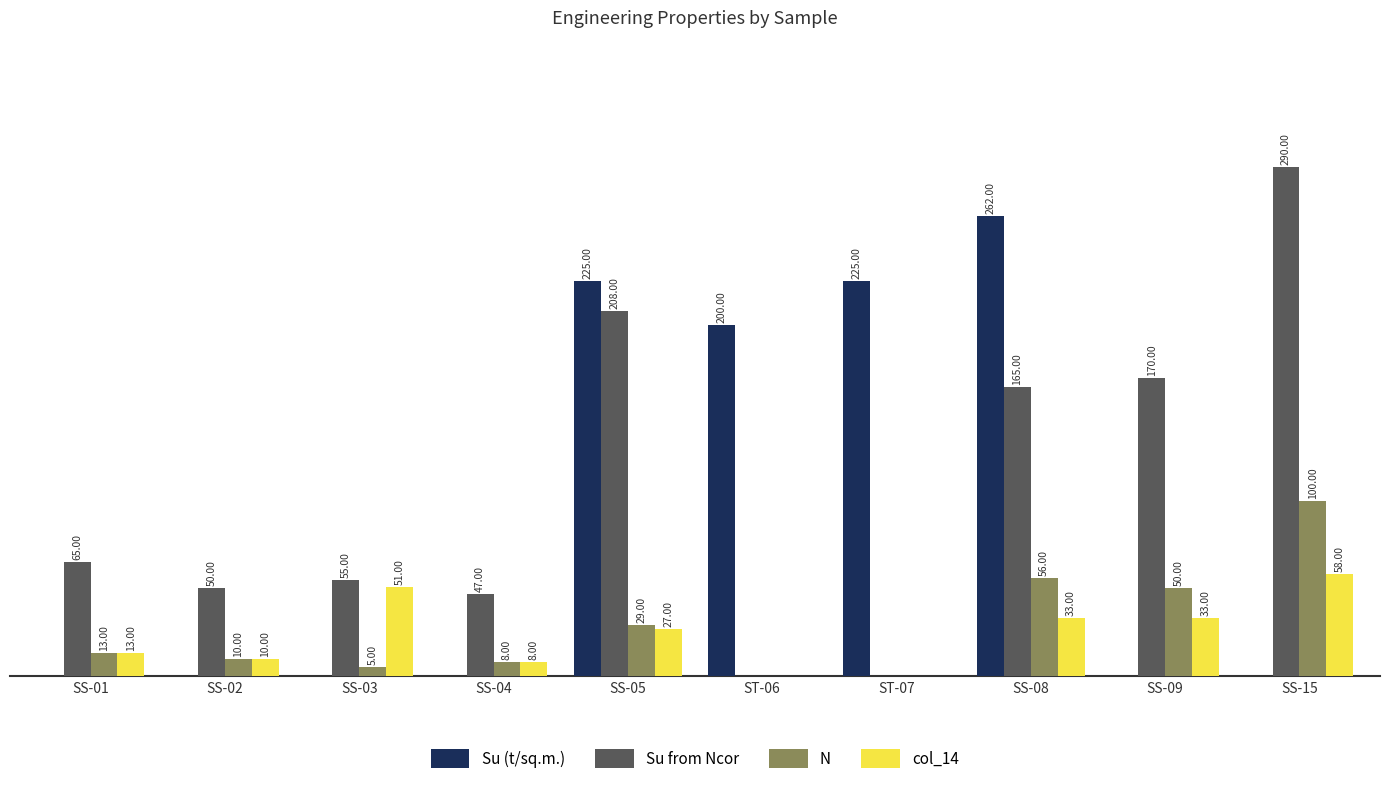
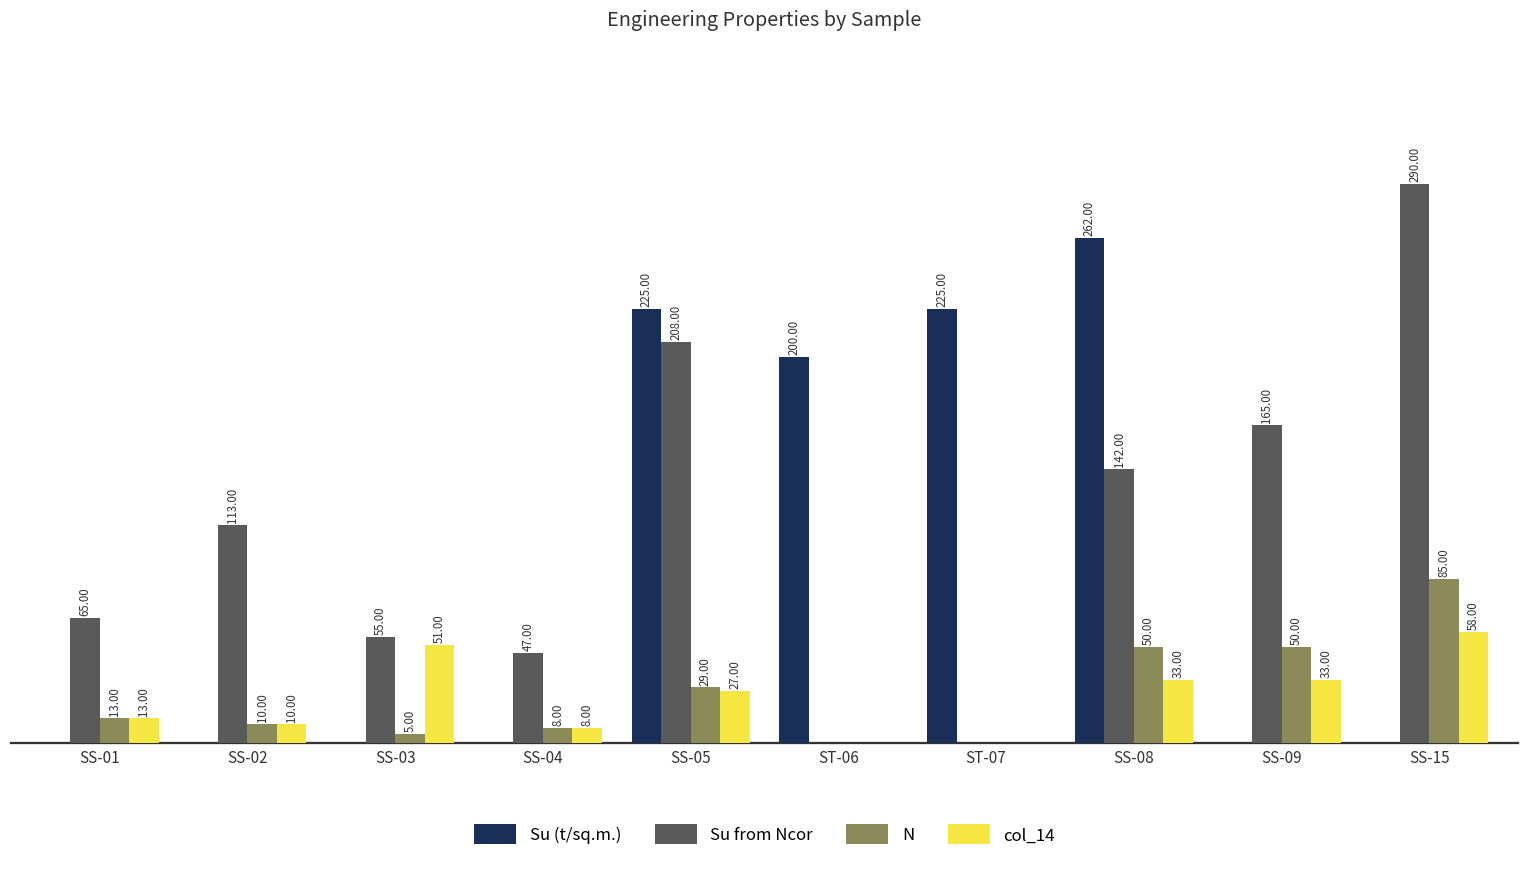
  {
    "Su (t/sq.m.)": {
      "SS-05": 225.00,
      "ST-06": 200.00,
      "ST-07": 225.00,
      "SS-08": 262.00
    },
    "Su from Ncor": {
      "SS-01": 65.00,
-     "SS-02": 50.00,
+     "SS-02": 113.00,
      "SS-03": 55.00,
      "SS-04": 47.00,
      "SS-05": 208.00,
-     "SS-08": 165.00,
-     "SS-09": 170.00,
+     "SS-08": 142.00,
+     "SS-09": 165.00,
      "SS-15": 290.00
    },
    "N": {
      "SS-01": 13.00,
      "SS-02": 10.00,
      "SS-03": 5.00,
      "SS-04": 8.00,
      "SS-05": 29.00,
-     "SS-08": 56.00,
+     "SS-08": 50.00,
      "SS-09": 50.00,
-     "SS-15": 100.00
+     "SS-15": 85.00
    },
    "col_14": {
      "SS-01": 13.00,
      "SS-02": 10.00,
      "SS-03": 51.00,
      "SS-04": 8.00,
      "SS-05": 27.00,
      "SS-08": 33.00,
      "SS-09": 33.00,
      "SS-15": 58.00
    }
  }
